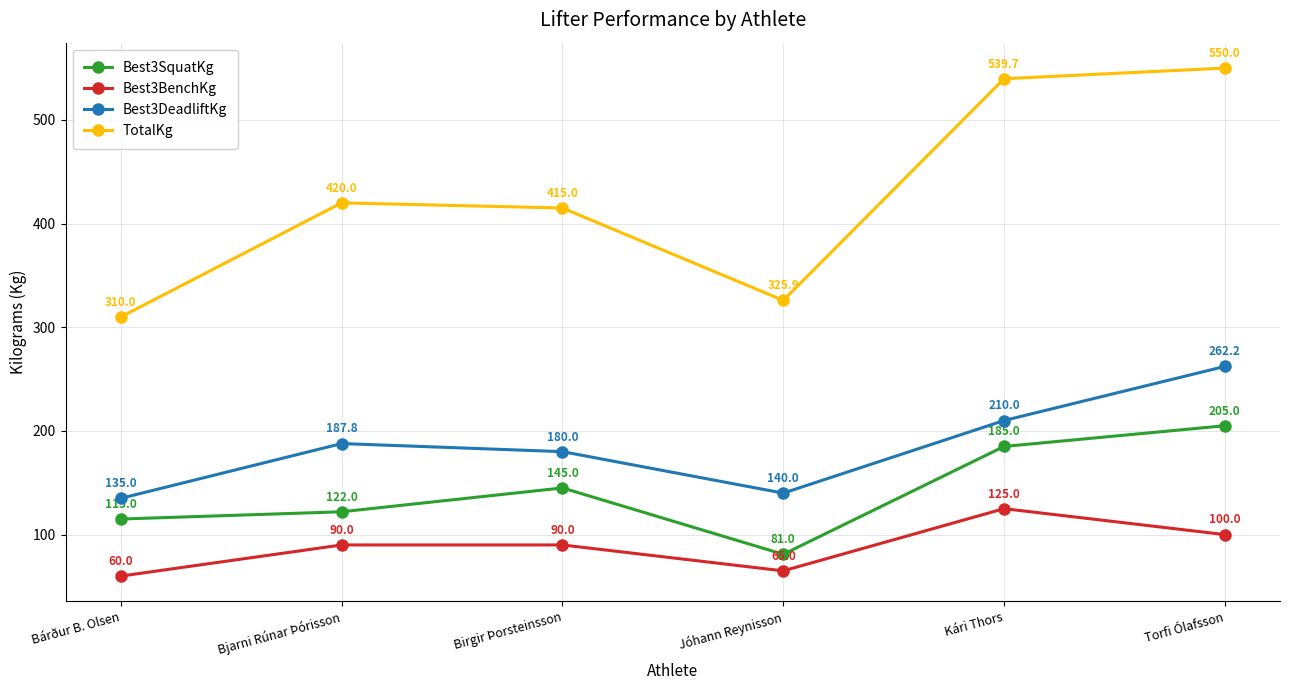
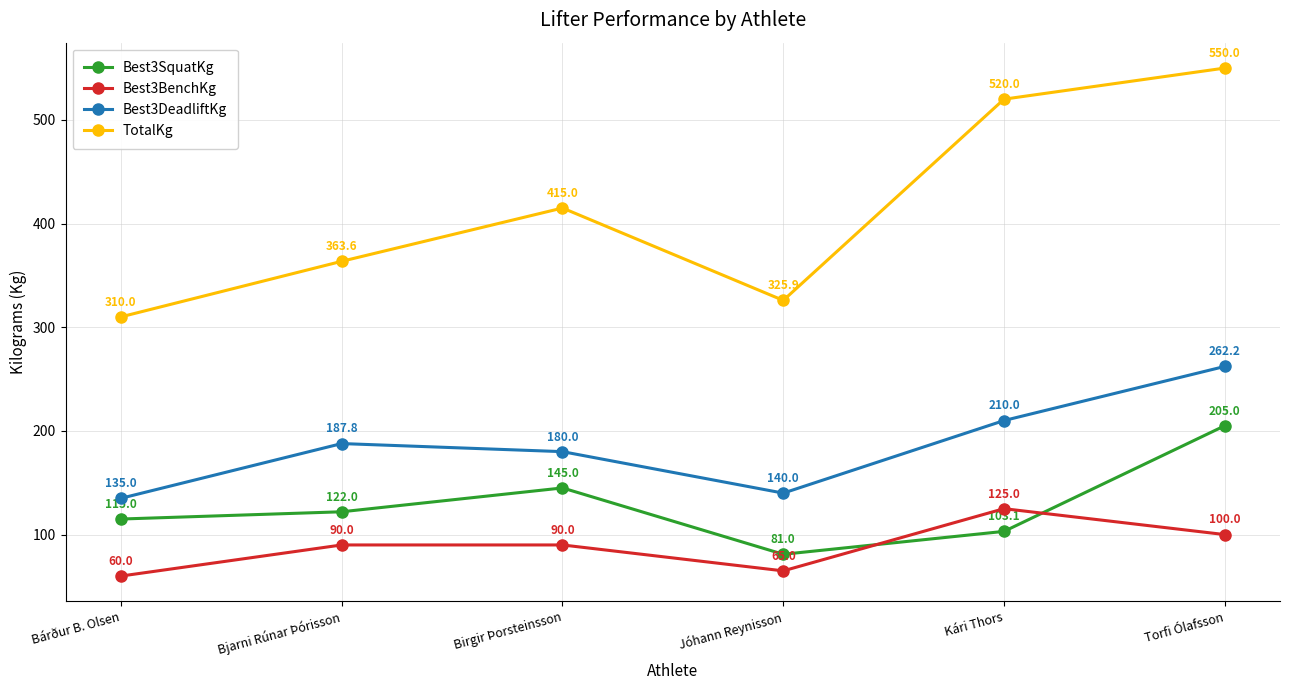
  {
    "Best3SquatKg": {
      "Bjarni Rúnar Þórisson": 122.0,
      "Birgir Þorsteinsson": 145.0,
      "Jóhann Reynisson": 81.0,
-     "Kári Thors": 185.0,
+     "Kári Thors": 103.1,
      "Torfi Ólafsson": 205.0
    },
    "Best3BenchKg": {
      "Bárður B. Olsen": 60.0,
      "Bjarni Rúnar Þórisson": 90.0,
      "Birgir Þorsteinsson": 90.0,
      "Kári Thors": 125.0,
      "Torfi Ólafsson": 100.0
    },
    "Best3DeadliftKg": {
      "Bárður B. Olsen": 135.0,
      "Bjarni Rúnar Þórisson": 187.8,
      "Birgir Þorsteinsson": 180.0,
      "Jóhann Reynisson": 140.0,
      "Kári Thors": 210.0,
      "Torfi Ólafsson": 262.2
    },
    "TotalKg": {
      "Bárður B. Olsen": 310.0,
-     "Bjarni Rúnar Þórisson": 420.0,
+     "Bjarni Rúnar Þórisson": 363.6,
      "Birgir Þorsteinsson": 415.0,
      "Jóhann Reynisson": 325.9,
-     "Kári Thors": 539.7,
+     "Kári Thors": 520.0,
      "Torfi Ólafsson": 550.0
    }
  }
